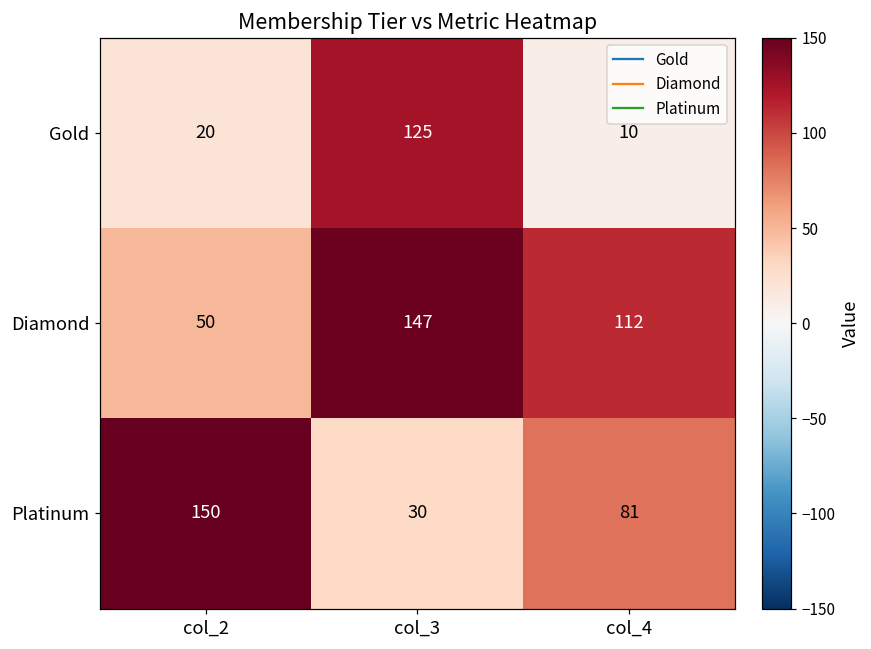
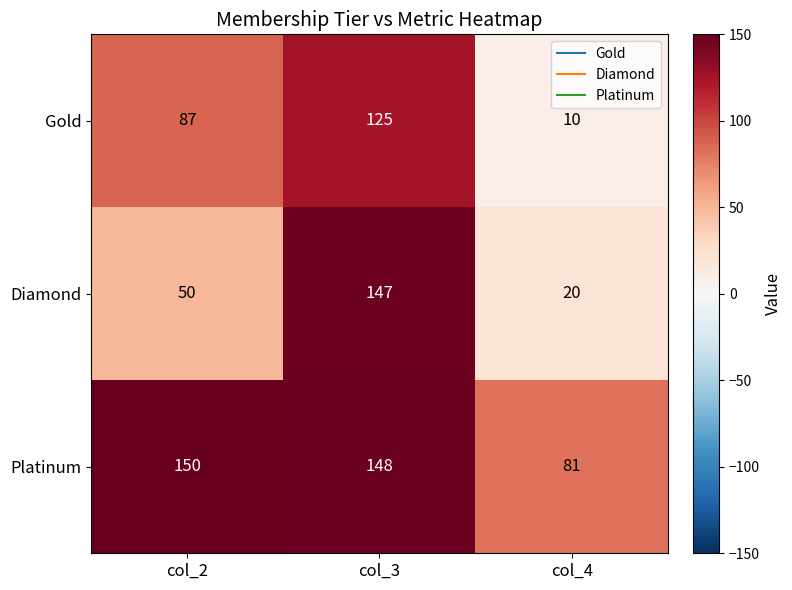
  {
    "Gold": {
-     "col_2": 20,
+     "col_2": 87,
      "col_3": 125,
      "col_4": 10
    },
    "Diamond": {
      "col_2": 50,
      "col_3": 147,
-     "col_4": 112
+     "col_4": 20
    },
    "Platinum": {
      "col_2": 150,
-     "col_3": 30,
+     "col_3": 148,
      "col_4": 81
    }
  }
